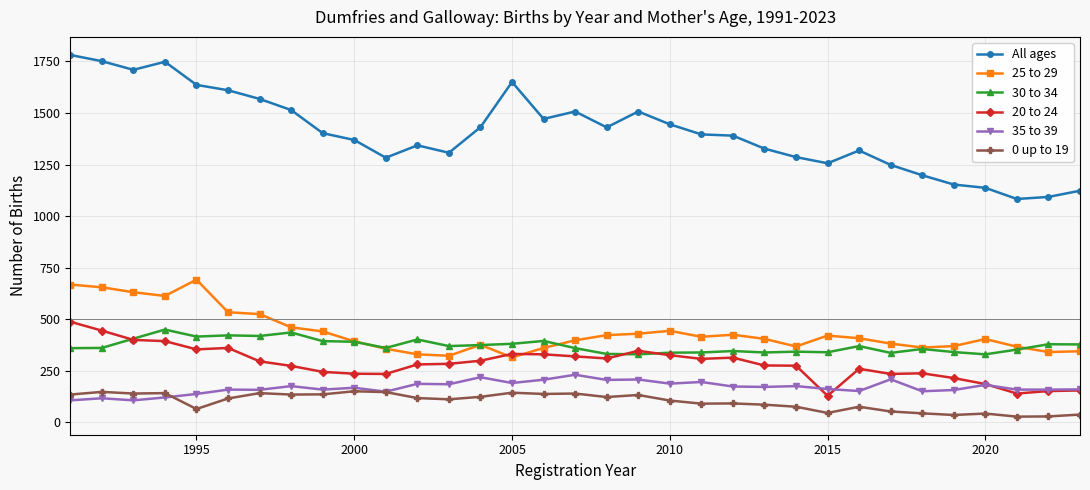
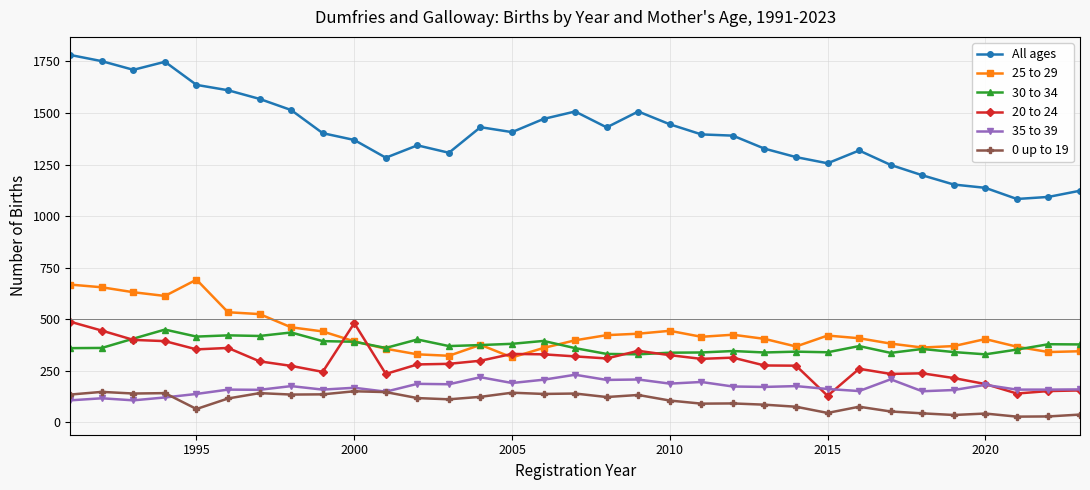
  {
    "All ages": {
      "1995": 1640,
      "2000": 1370,
-     "2005": 1650,
+     "2005": 1410,
      "2010": 1450,
      "2015": 1260,
      "2020": 1140
    },
    "25 to 29": {
      "1995": 690,
      "2005": 320,
      "2010": 440,
      "2015": 420,
      "2020": 400
    },
    "30 to 34": {
      "1995": 420,
      "2005": 380,
      "2015": 340,
      "2020": 330
    },
    "20 to 24": {
      "1995": 350,
-     "2000": 240,
+     "2000": 480,
      "2005": 330,
      "2015": 130
    },
    "35 to 39": {
      "1995": 140,
      "2000": 170,
      "2005": 190,
      "2010": 190,
      "2015": 160
    },
    "0 up to 19": {
      "1995": 70,
      "2000": 150,
      "2005": 140,
      "2010": 110,
      "2015": 50,
      "2020": 40
    }
  }
